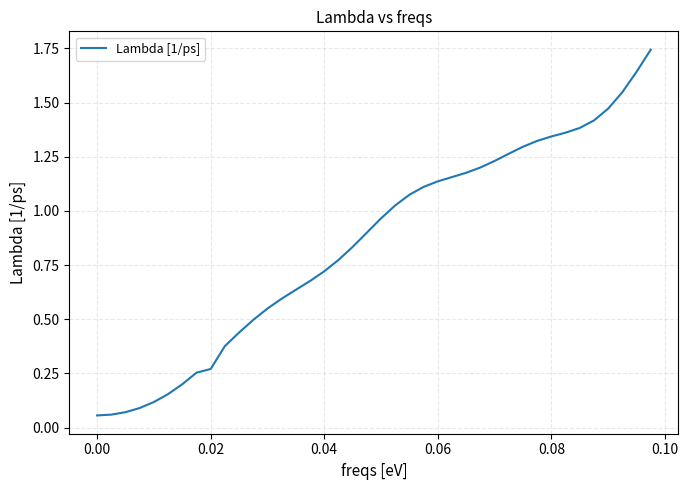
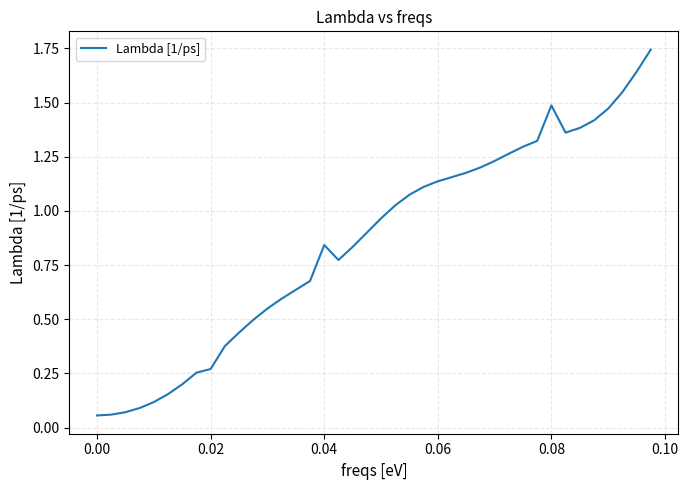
  {
    "0.00": 0.06,
    "0.02": 0.27,
-   "0.04": 0.72,
+   "0.04": 0.84,
    "0.06": 1.14,
-   "0.08": 1.34
+   "0.08": 1.49
  }
